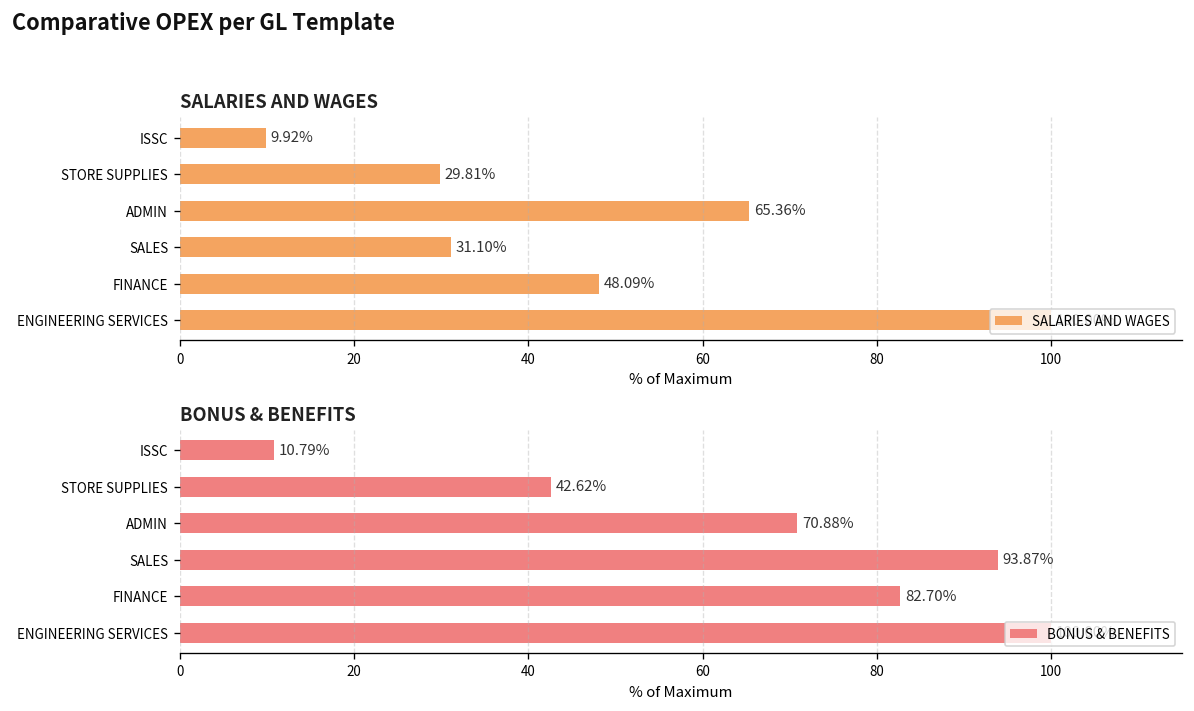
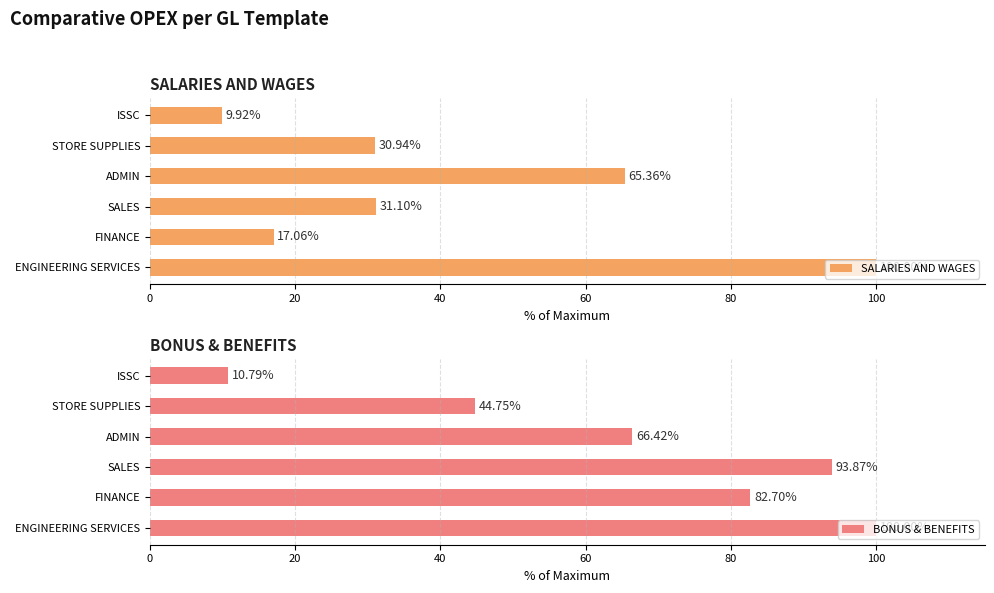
  {
    "SALARIES AND WAGES": {
      "ISSC": "9.92%",
-     "STORE SUPPLIES": "29.81%",
+     "STORE SUPPLIES": "30.94%",
      "ADMIN": "65.36%",
      "SALES": "31.10%",
-     "FINANCE": "48.09%"
+     "FINANCE": "17.06%"
    },
    "BONUS & BENEFITS": {
      "ISSC": "10.79%",
-     "STORE SUPPLIES": "42.62%",
-     "ADMIN": "70.88%",
+     "STORE SUPPLIES": "44.75%",
+     "ADMIN": "66.42%",
      "SALES": "93.87%",
      "FINANCE": "82.70%"
    }
  }
